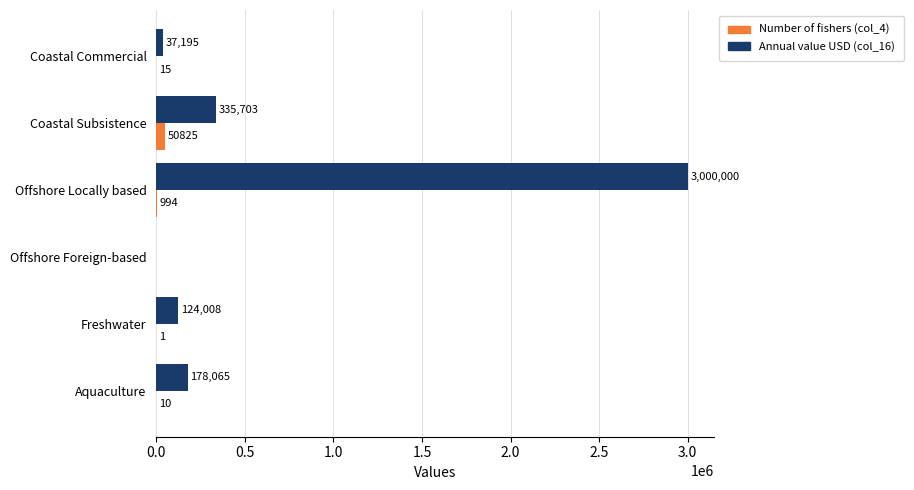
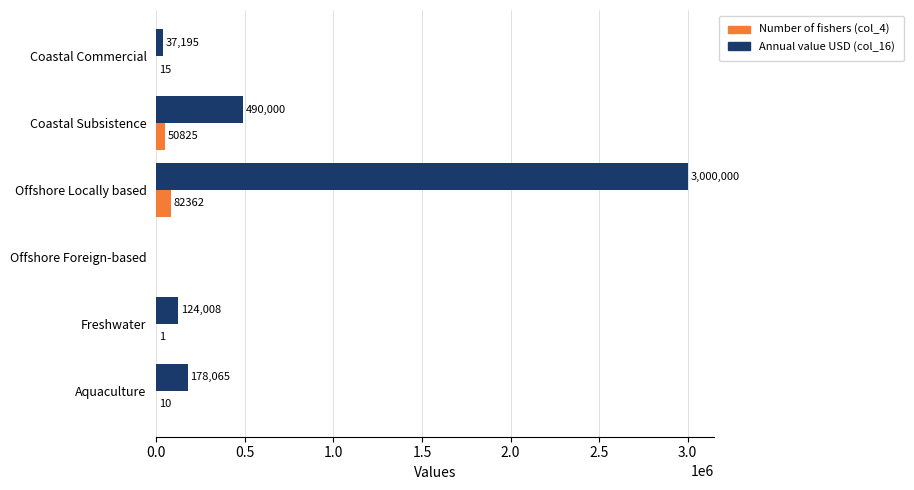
  {
    "Number of fishers (col_4)": {
      "Coastal Commercial": "15",
      "Coastal Subsistence": "50825",
-     "Offshore Locally based": "994",
+     "Offshore Locally based": "82362",
      "Freshwater": "1",
      "Aquaculture": "10"
    },
    "Annual value USD (col_16)": {
      "Coastal Commercial": "37,195",
-     "Coastal Subsistence": "335,703",
+     "Coastal Subsistence": "490,000",
      "Offshore Locally based": "3,000,000",
      "Freshwater": "124,008",
      "Aquaculture": "178,065"
    }
  }
